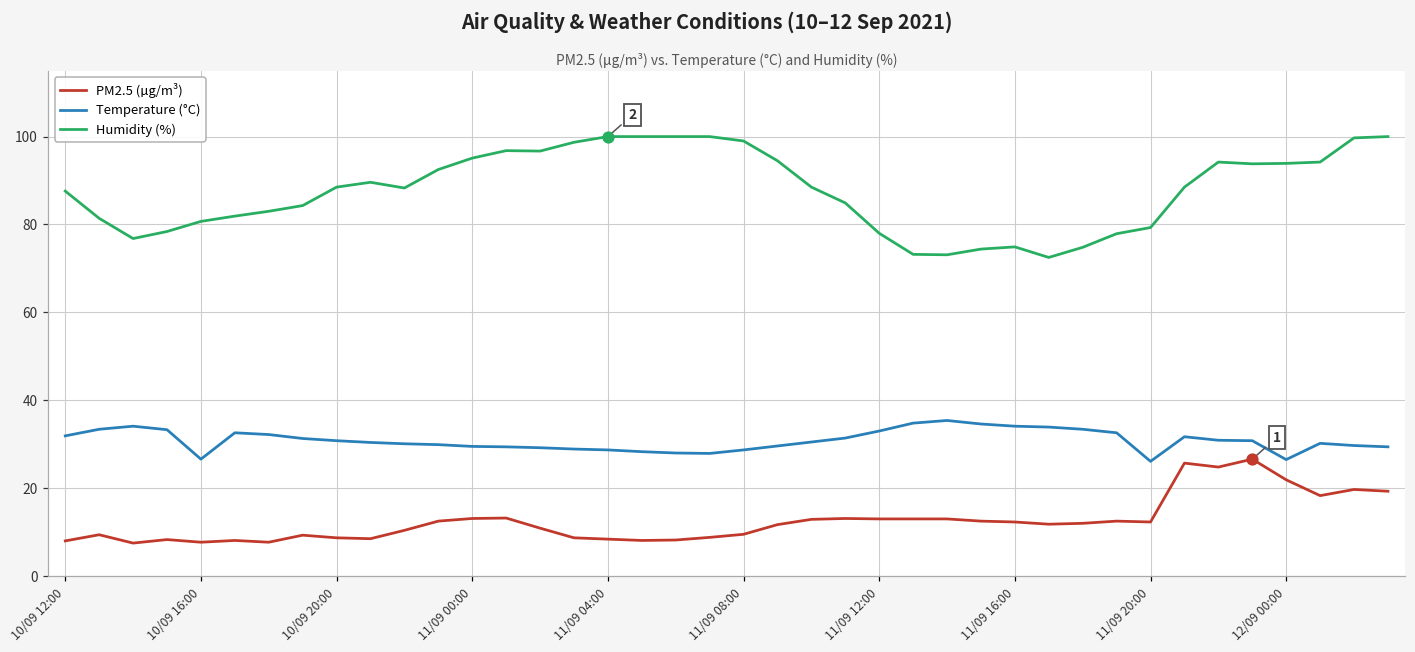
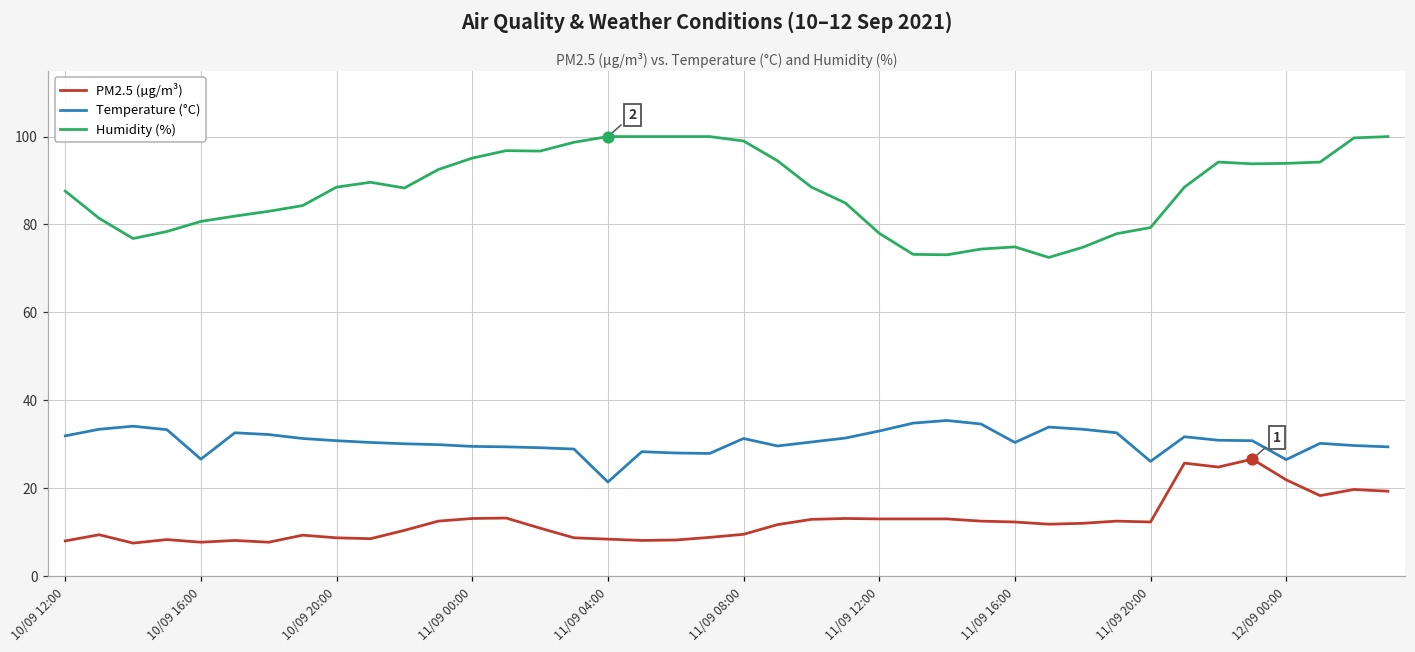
  {
    "Temperature (°C)": {
      "10/09 12:00": 32,
      "10/09 16:00": 27,
      "10/09 20:00": 31,
      "11/09 00:00": 30,
-     "11/09 04:00": 29,
-     "11/09 08:00": 29,
+     "11/09 04:00": 21,
+     "11/09 08:00": 31,
      "11/09 12:00": 33,
-     "11/09 16:00": 34,
+     "11/09 16:00": 30,
      "11/09 20:00": 26,
      "12/09 00:00": 27
    }
  }
